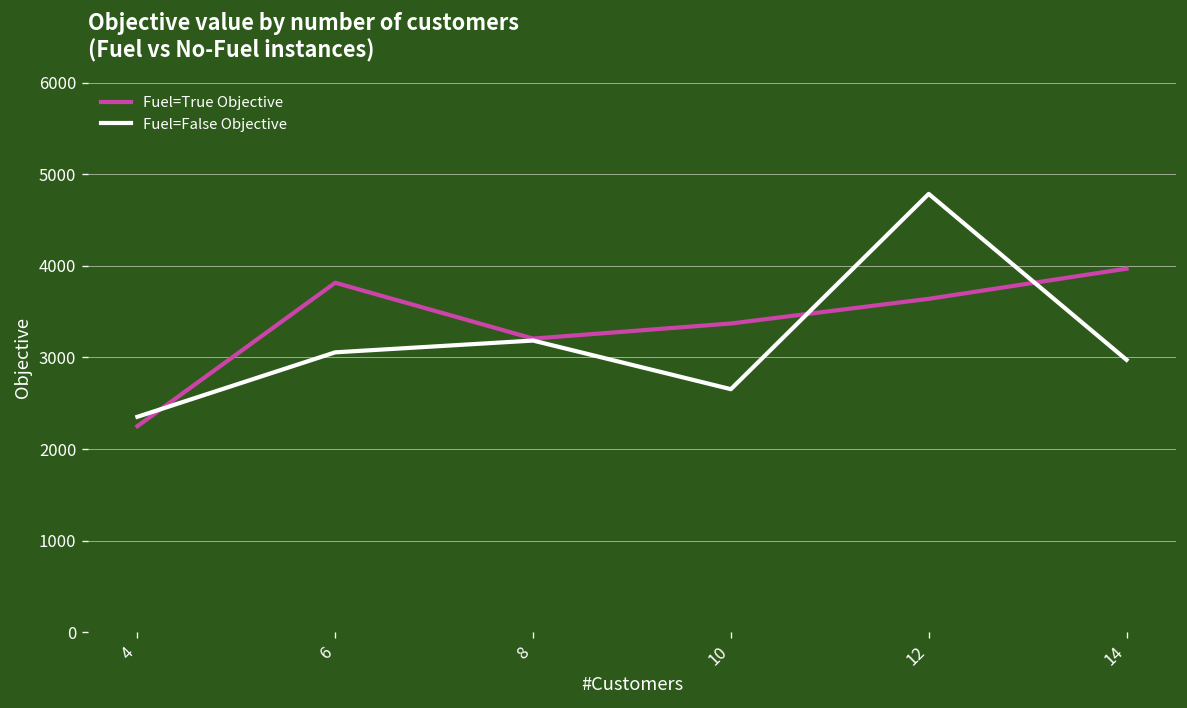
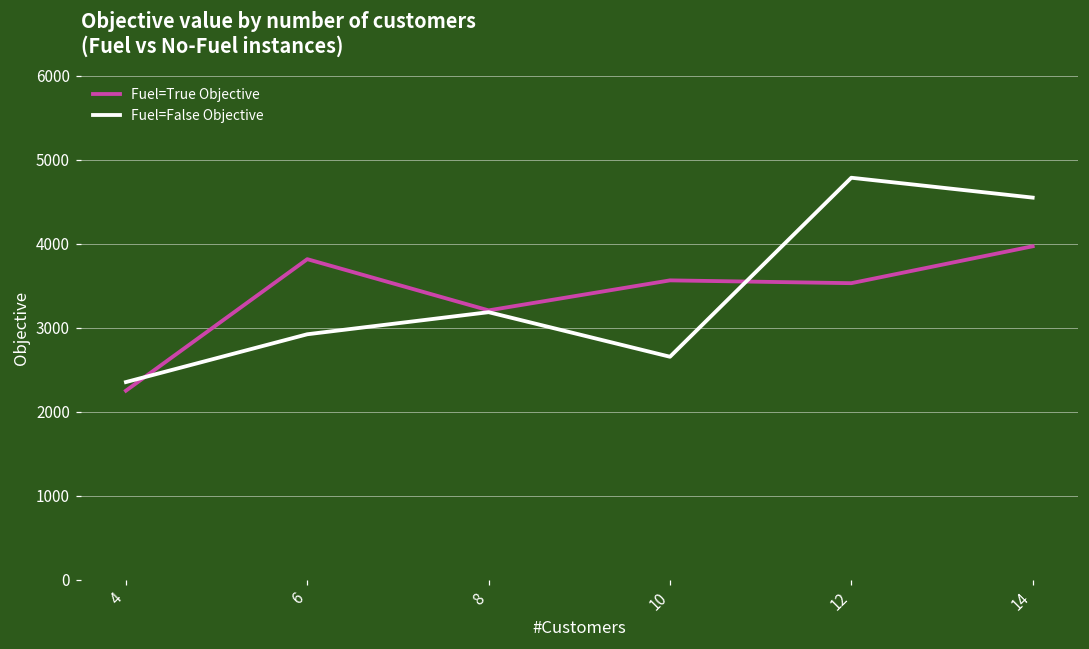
  {
    "Fuel=True Objective": {
      "4": 2200,
      "6": 3800,
-     "10": 3400,
-     "12": 3600,
+     "10": 3600,
+     "12": 3500,
      "14": 4000
    },
    "Fuel=False Objective": {
      "4": 2400,
-     "6": 3100,
+     "6": 2900,
      "10": 2700,
      "12": 4800,
-     "14": 3000
+     "14": 4500
    }
  }
